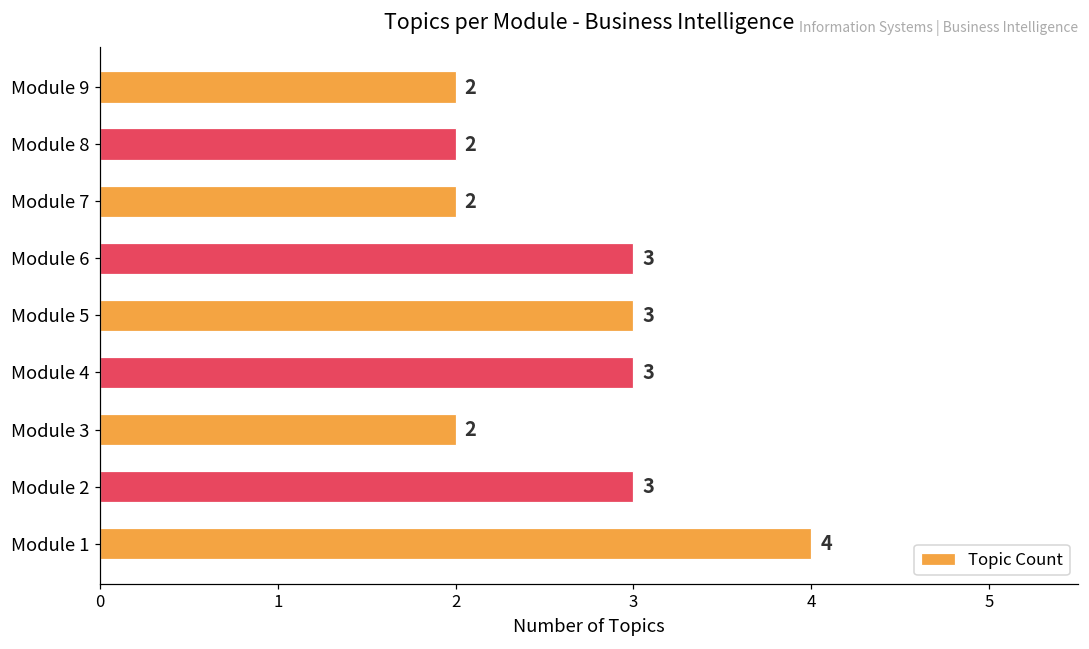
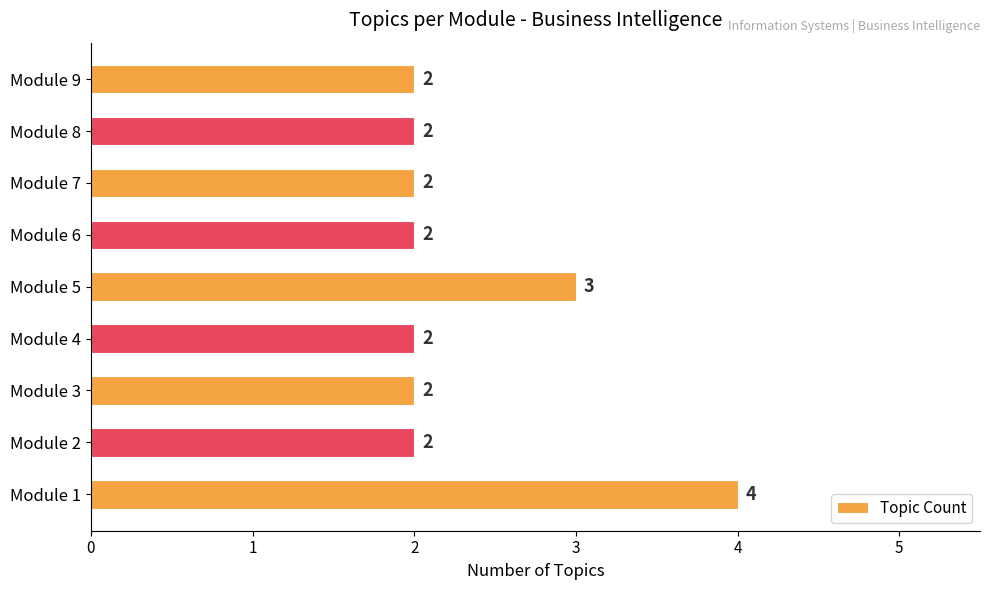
  {
    "Module 9": 2,
    "Module 8": 2,
    "Module 7": 2,
-   "Module 6": 3,
+   "Module 6": 2,
    "Module 5": 3,
-   "Module 4": 3,
+   "Module 4": 2,
    "Module 3": 2,
-   "Module 2": 3,
+   "Module 2": 2,
    "Module 1": 4
  }
